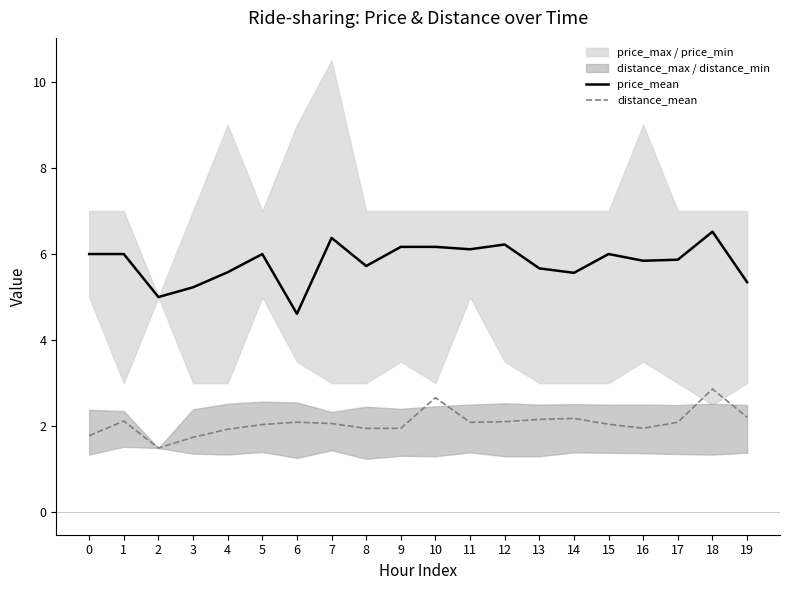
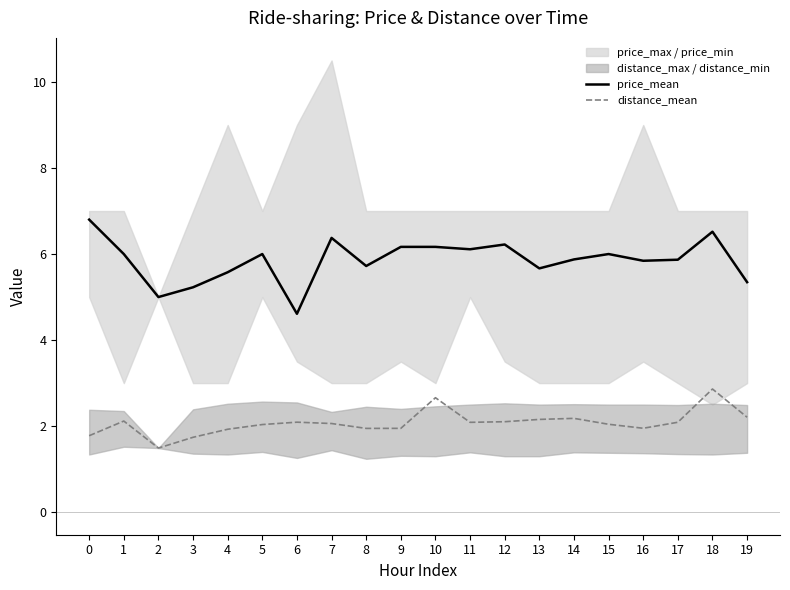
  {
    "price_mean": {
-     "0": 6.0,
+     "0": 6.8,
      "1": 6.0,
      "3": 5.2,
      "4": 5.6,
      "5": 6.0,
      "6": 4.6,
      "7": 6.4,
      "8": 5.7,
      "9": 6.2,
      "10": 6.2,
      "11": 6.1,
      "12": 6.2,
      "13": 5.7,
-     "14": 5.6,
+     "14": 5.9,
      "15": 6.0,
      "16": 5.8,
      "17": 5.9,
      "18": 6.5,
      "19": 5.3
    },
    "distance_mean": {
      "0": 1.8,
      "1": 2.1,
      "3": 1.7,
      "4": 1.9,
      "5": 2.0,
      "6": 2.1,
      "7": 2.1,
      "8": 1.9,
      "9": 1.9,
      "10": 2.7,
      "11": 2.1,
      "12": 2.1,
      "13": 2.2,
      "14": 2.2,
      "15": 2.0,
      "16": 2.0,
      "17": 2.1,
      "18": 2.9,
      "19": 2.2
    }
  }
